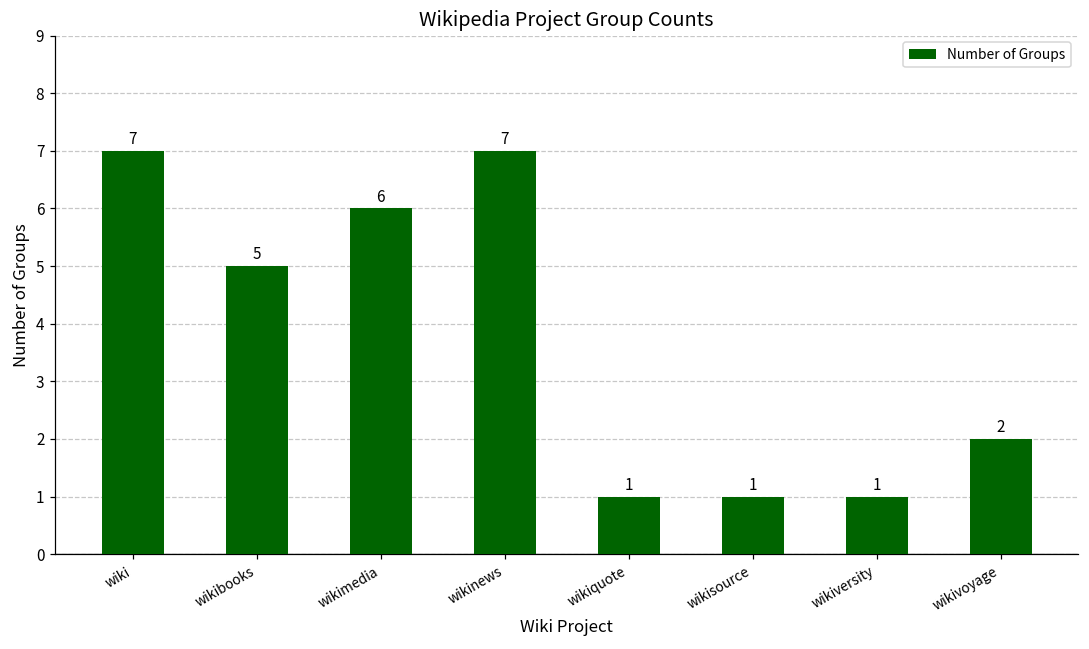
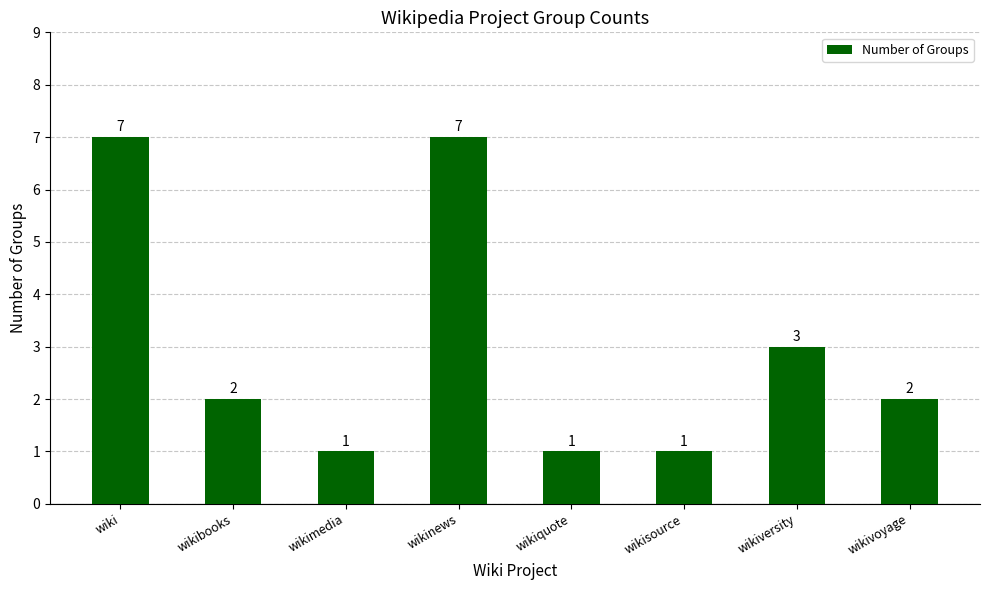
  {
    "wiki": 7,
-   "wikibooks": 5,
-   "wikimedia": 6,
+   "wikibooks": 2,
+   "wikimedia": 1,
    "wikinews": 7,
    "wikiquote": 1,
    "wikisource": 1,
-   "wikiversity": 1,
+   "wikiversity": 3,
    "wikivoyage": 2
  }
